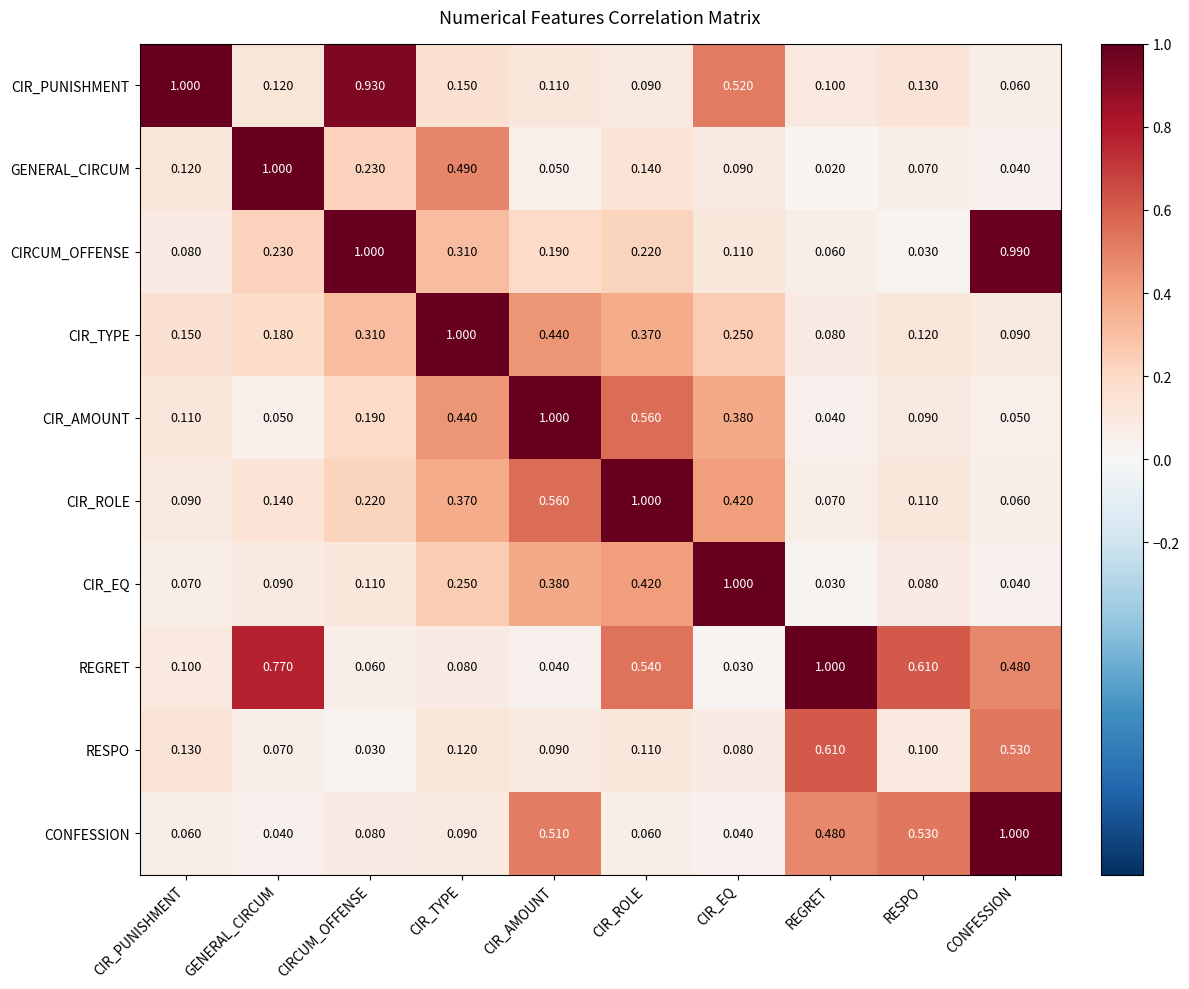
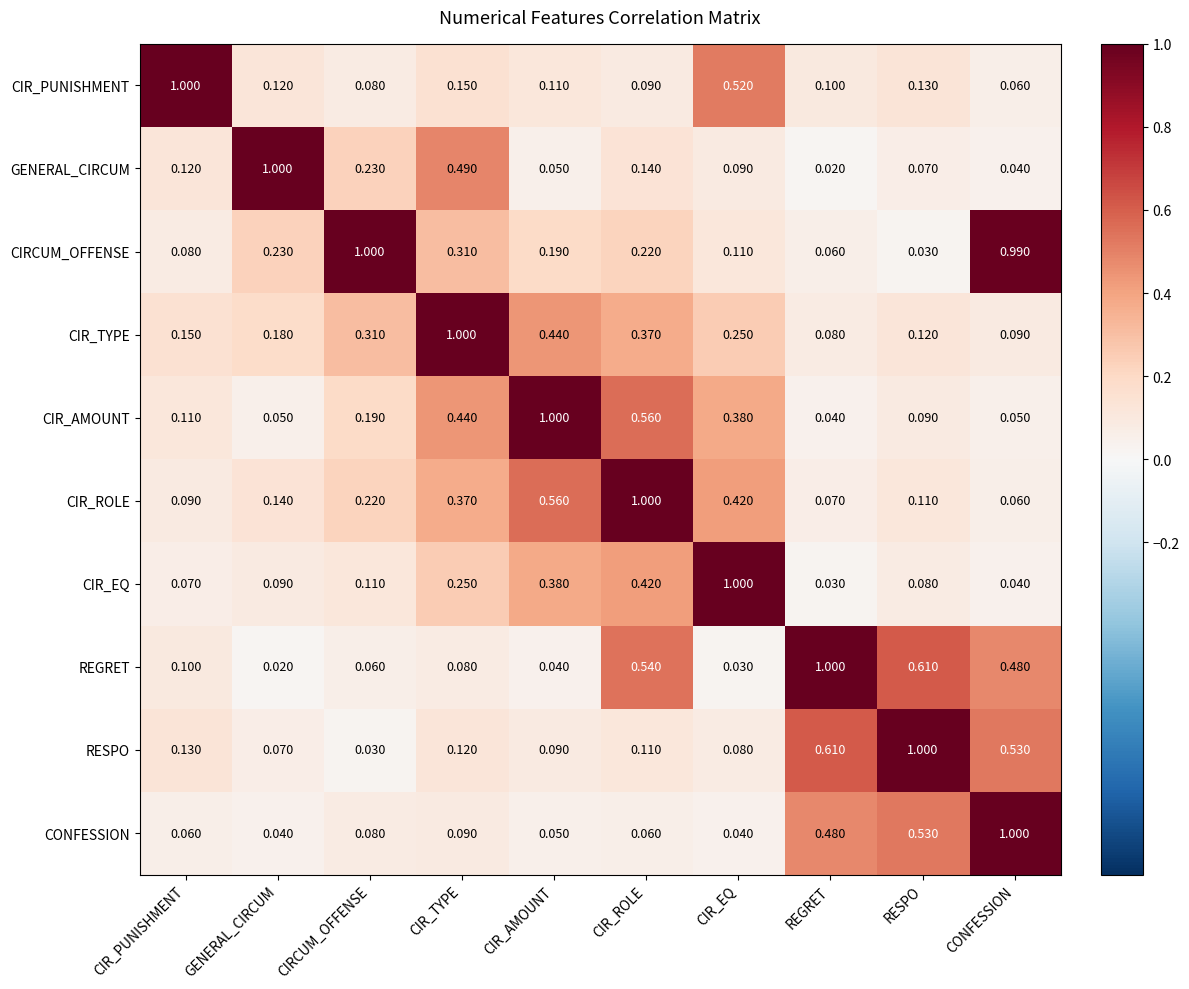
  {
    "CIR_PUNISHMENT": {
      "CIR_PUNISHMENT": 1.000,
      "GENERAL_CIRCUM": 0.120,
-     "CIRCUM_OFFENSE": 0.930,
+     "CIRCUM_OFFENSE": 0.080,
      "CIR_TYPE": 0.150,
      "CIR_AMOUNT": 0.110,
      "CIR_ROLE": 0.090,
      "CIR_EQ": 0.520,
      "REGRET": 0.100,
      "RESPO": 0.130,
      "CONFESSION": 0.060
    },
    "GENERAL_CIRCUM": {
      "CIR_PUNISHMENT": 0.120,
      "GENERAL_CIRCUM": 1.000,
      "CIRCUM_OFFENSE": 0.230,
      "CIR_TYPE": 0.490,
      "CIR_AMOUNT": 0.050,
      "CIR_ROLE": 0.140,
      "CIR_EQ": 0.090,
      "REGRET": 0.020,
      "RESPO": 0.070,
      "CONFESSION": 0.040
    },
    "CIRCUM_OFFENSE": {
      "CIR_PUNISHMENT": 0.080,
      "GENERAL_CIRCUM": 0.230,
      "CIRCUM_OFFENSE": 1.000,
      "CIR_TYPE": 0.310,
      "CIR_AMOUNT": 0.190,
      "CIR_ROLE": 0.220,
      "CIR_EQ": 0.110,
      "REGRET": 0.060,
      "RESPO": 0.030,
      "CONFESSION": 0.990
    },
    "CIR_TYPE": {
      "CIR_PUNISHMENT": 0.150,
      "GENERAL_CIRCUM": 0.180,
      "CIRCUM_OFFENSE": 0.310,
      "CIR_TYPE": 1.000,
      "CIR_AMOUNT": 0.440,
      "CIR_ROLE": 0.370,
      "CIR_EQ": 0.250,
      "REGRET": 0.080,
      "RESPO": 0.120,
      "CONFESSION": 0.090
    },
    "CIR_AMOUNT": {
      "CIR_PUNISHMENT": 0.110,
      "GENERAL_CIRCUM": 0.050,
      "CIRCUM_OFFENSE": 0.190,
      "CIR_TYPE": 0.440,
      "CIR_AMOUNT": 1.000,
      "CIR_ROLE": 0.560,
      "CIR_EQ": 0.380,
      "REGRET": 0.040,
      "RESPO": 0.090,
      "CONFESSION": 0.050
    },
    "CIR_ROLE": {
      "CIR_PUNISHMENT": 0.090,
      "GENERAL_CIRCUM": 0.140,
      "CIRCUM_OFFENSE": 0.220,
      "CIR_TYPE": 0.370,
      "CIR_AMOUNT": 0.560,
      "CIR_ROLE": 1.000,
      "CIR_EQ": 0.420,
      "REGRET": 0.070,
      "RESPO": 0.110,
      "CONFESSION": 0.060
    },
    "CIR_EQ": {
      "CIR_PUNISHMENT": 0.070,
      "GENERAL_CIRCUM": 0.090,
      "CIRCUM_OFFENSE": 0.110,
      "CIR_TYPE": 0.250,
      "CIR_AMOUNT": 0.380,
      "CIR_ROLE": 0.420,
      "CIR_EQ": 1.000,
      "REGRET": 0.030,
      "RESPO": 0.080,
      "CONFESSION": 0.040
    },
    "REGRET": {
      "CIR_PUNISHMENT": 0.100,
-     "GENERAL_CIRCUM": 0.770,
+     "GENERAL_CIRCUM": 0.020,
      "CIRCUM_OFFENSE": 0.060,
      "CIR_TYPE": 0.080,
      "CIR_AMOUNT": 0.040,
      "CIR_ROLE": 0.540,
      "CIR_EQ": 0.030,
      "REGRET": 1.000,
      "RESPO": 0.610,
      "CONFESSION": 0.480
    },
    "RESPO": {
      "CIR_PUNISHMENT": 0.130,
      "GENERAL_CIRCUM": 0.070,
      "CIRCUM_OFFENSE": 0.030,
      "CIR_TYPE": 0.120,
      "CIR_AMOUNT": 0.090,
      "CIR_ROLE": 0.110,
      "CIR_EQ": 0.080,
      "REGRET": 0.610,
-     "RESPO": 0.100,
+     "RESPO": 1.000,
      "CONFESSION": 0.530
    },
    "CONFESSION": {
      "CIR_PUNISHMENT": 0.060,
      "GENERAL_CIRCUM": 0.040,
      "CIRCUM_OFFENSE": 0.080,
      "CIR_TYPE": 0.090,
-     "CIR_AMOUNT": 0.510,
+     "CIR_AMOUNT": 0.050,
      "CIR_ROLE": 0.060,
      "CIR_EQ": 0.040,
      "REGRET": 0.480,
      "RESPO": 0.530,
      "CONFESSION": 1.000
    }
  }
